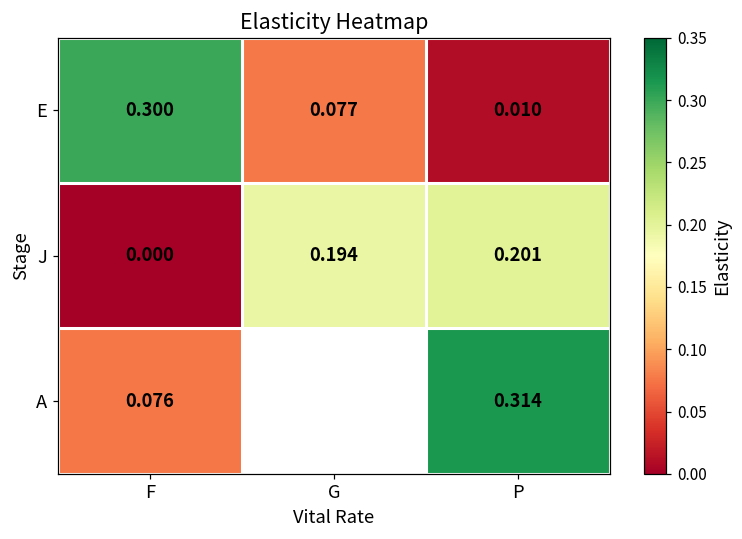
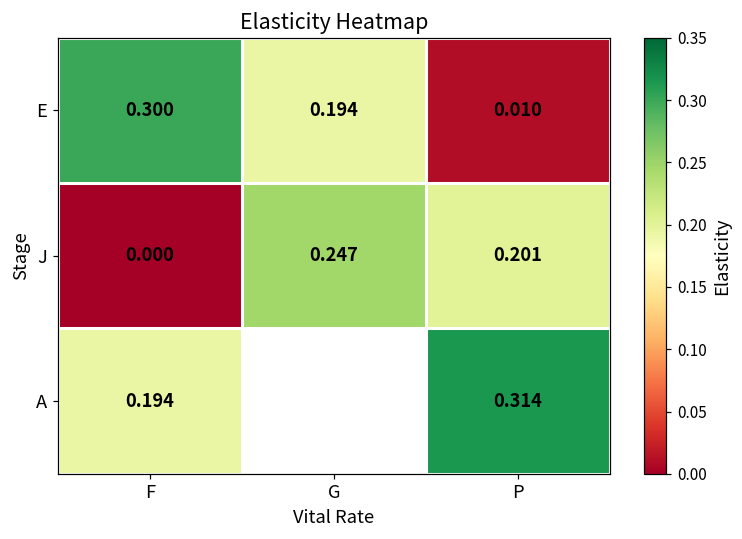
  {
    "E": {
      "F": 0.300,
-     "G": 0.077,
+     "G": 0.194,
      "P": 0.010
    },
    "J": {
      "F": 0.000,
-     "G": 0.194,
+     "G": 0.247,
      "P": 0.201
    },
    "A": {
-     "F": 0.076,
+     "F": 0.194,
      "P": 0.314
    }
  }
